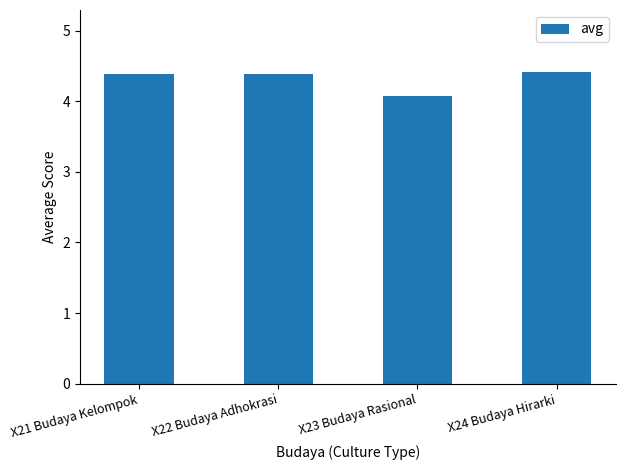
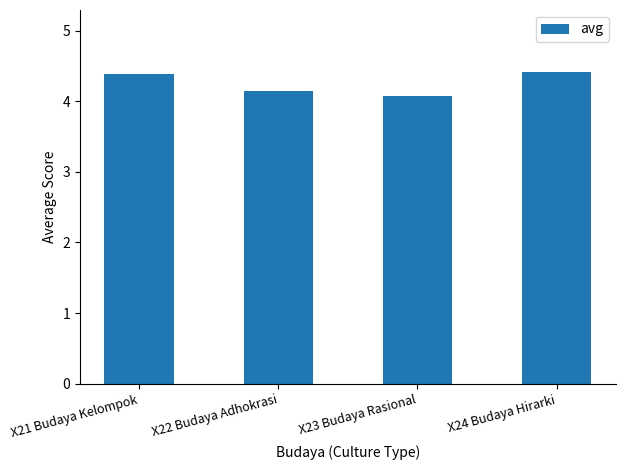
  {
    "X21 Budaya Kelompok": 4.4,
-   "X22 Budaya Adhokrasi": 4.4,
+   "X22 Budaya Adhokrasi": 4.2,
    "X23 Budaya Rasional": 4.1,
    "X24 Budaya Hirarki": 4.4
  }
